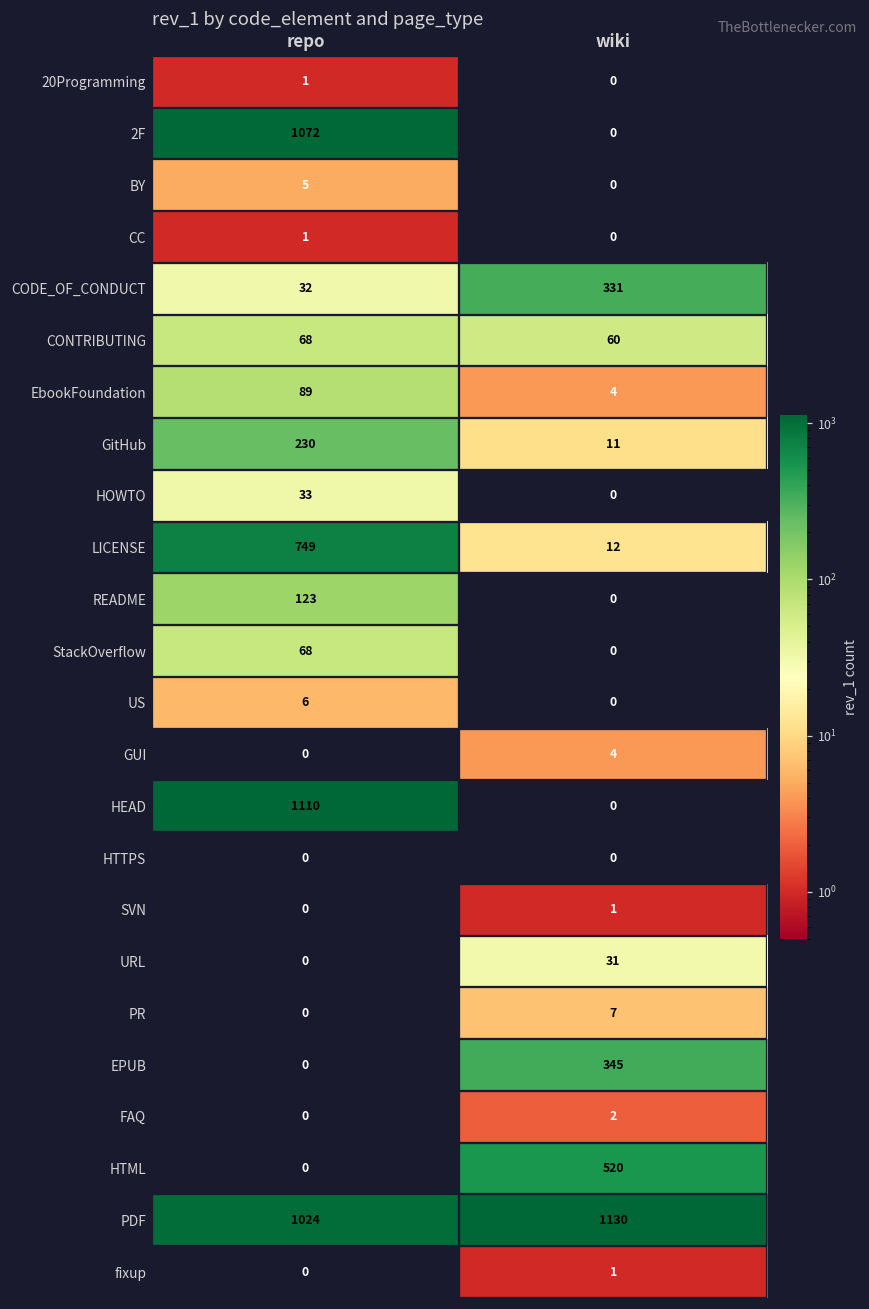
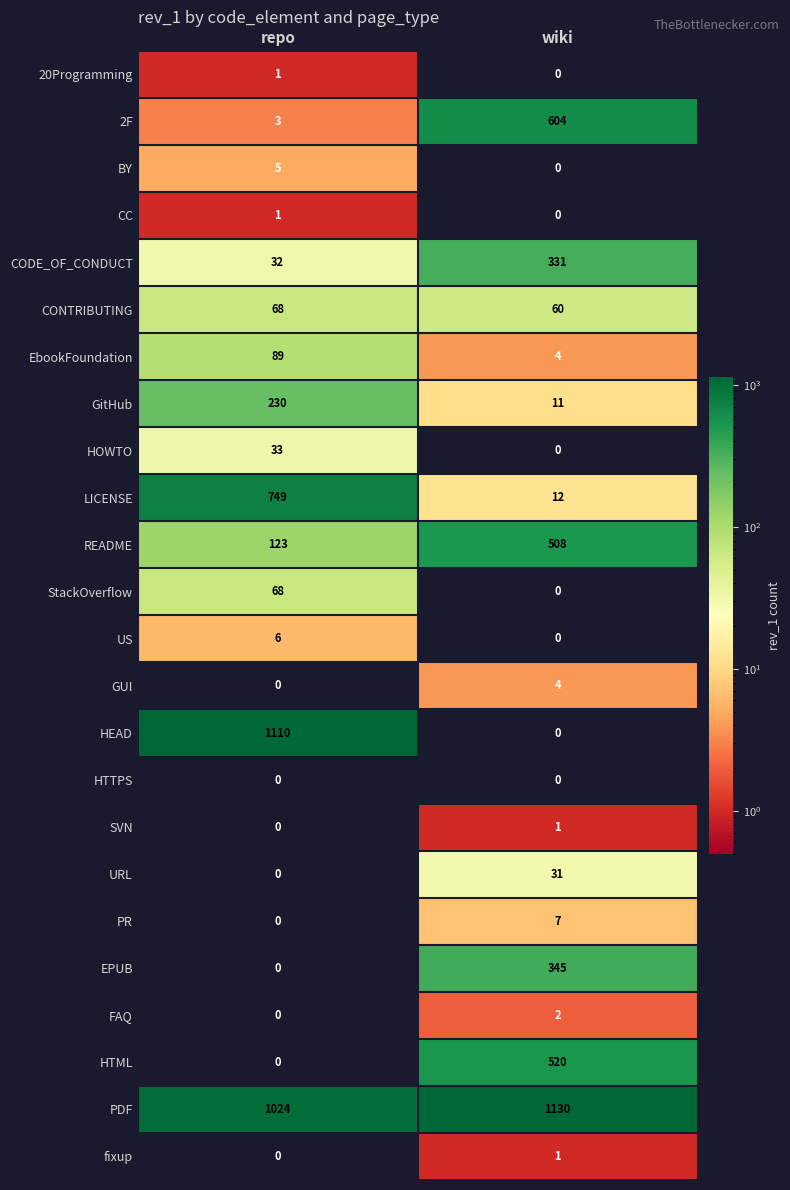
  {
    "20Programming": {
      "repo": 1,
      "wiki": 0
    },
    "2F": {
-     "repo": 1072,
-     "wiki": 0
+     "repo": 3,
+     "wiki": 604
    },
    "BY": {
      "repo": 5,
      "wiki": 0
    },
    "CC": {
      "repo": 1,
      "wiki": 0
    },
    "CODE_OF_CONDUCT": {
      "repo": 32,
      "wiki": 331
    },
    "CONTRIBUTING": {
      "repo": 68,
      "wiki": 60
    },
    "EbookFoundation": {
      "repo": 89,
      "wiki": 4
    },
    "GitHub": {
      "repo": 230,
      "wiki": 11
    },
    "HOWTO": {
      "repo": 33,
      "wiki": 0
    },
    "LICENSE": {
      "repo": 749,
      "wiki": 12
    },
    "README": {
      "repo": 123,
-     "wiki": 0
+     "wiki": 508
    },
    "StackOverflow": {
      "repo": 68,
      "wiki": 0
    },
    "US": {
      "repo": 6,
      "wiki": 0
    },
    "GUI": {
      "repo": 0,
      "wiki": 4
    },
    "HEAD": {
      "repo": 1110,
      "wiki": 0
    },
    "HTTPS": {
      "repo": 0,
      "wiki": 0
    },
    "SVN": {
      "repo": 0,
      "wiki": 1
    },
    "URL": {
      "repo": 0,
      "wiki": 31
    },
    "PR": {
      "repo": 0,
      "wiki": 7
    },
    "EPUB": {
      "repo": 0,
      "wiki": 345
    },
    "FAQ": {
      "repo": 0,
      "wiki": 2
    },
    "HTML": {
      "repo": 0,
      "wiki": 520
    },
    "PDF": {
      "repo": 1024,
      "wiki": 1130
    },
    "fixup": {
      "repo": 0,
      "wiki": 1
    }
  }
